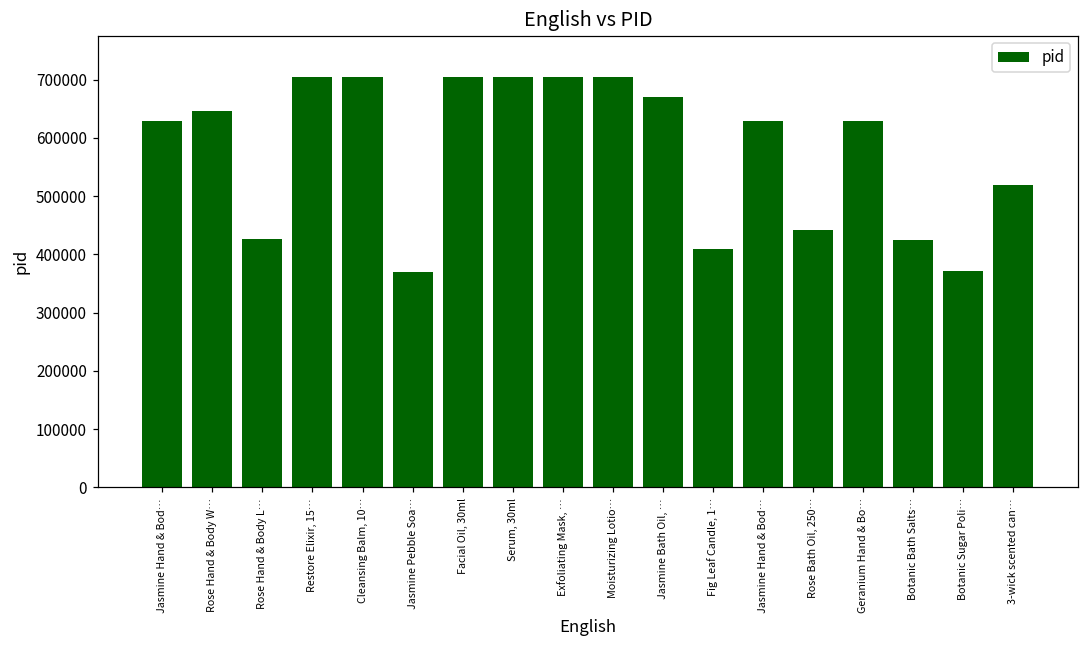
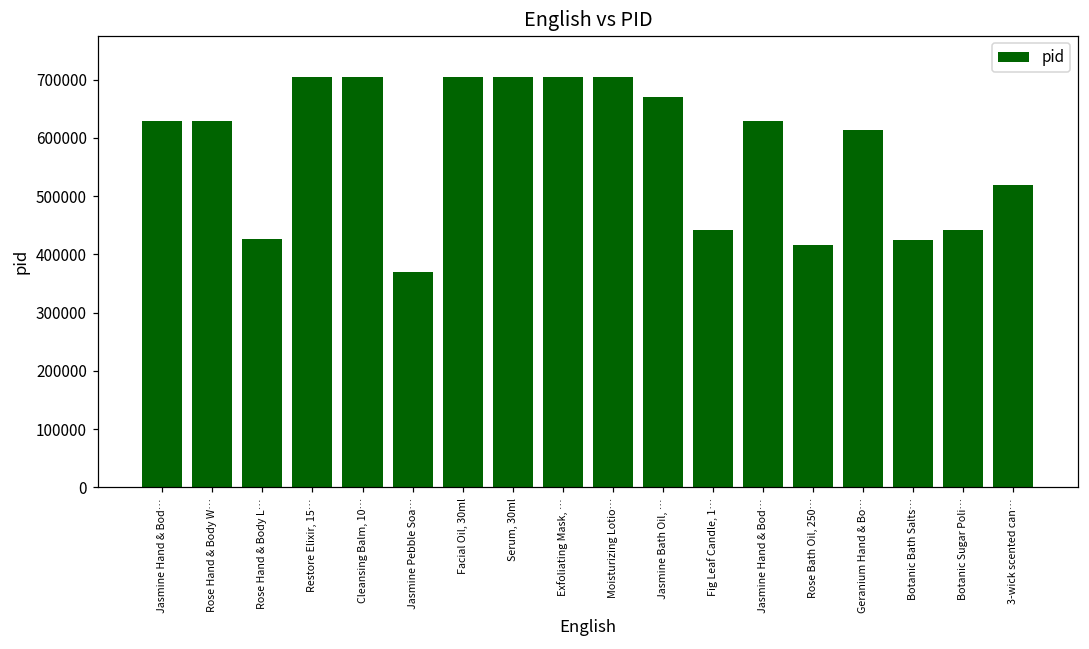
  {
-   "Rose Hand & Body W…": 650000,
+   "Rose Hand & Body W…": 630000,
    "Rose Hand & Body L…": 430000,
    "Restore Elixir, 15…": 710000,
    "Cleansing Balm, 10…": 710000,
    "Jasmine Pebble Soa…": 370000,
    "Facial Oil, 30ml": 710000,
    "Serum, 30ml": 710000,
    "Exfoliating Mask, …": 710000,
    "Moisturizing Lotio…": 710000,
    "Jasmine Bath Oil, …": 670000,
-   "Fig Leaf Candle, 1…": 410000,
-   "Rose Bath Oil, 250…": 440000,
-   "Geranium Hand & Bo…": 630000,
+   "Fig Leaf Candle, 1…": 440000,
+   "Rose Bath Oil, 250…": 420000,
+   "Geranium Hand & Bo…": 610000,
    "Botanic Bath Salts…": 430000,
-   "Botanic Sugar Poli…": 370000,
+   "Botanic Sugar Poli…": 440000,
    "3-wick scented can…": 520000
  }
